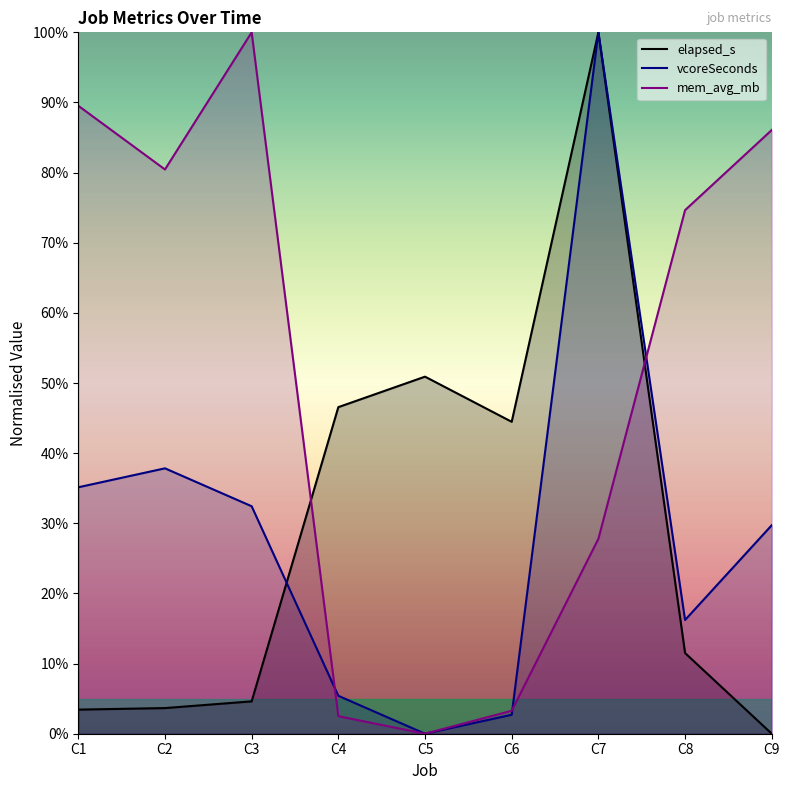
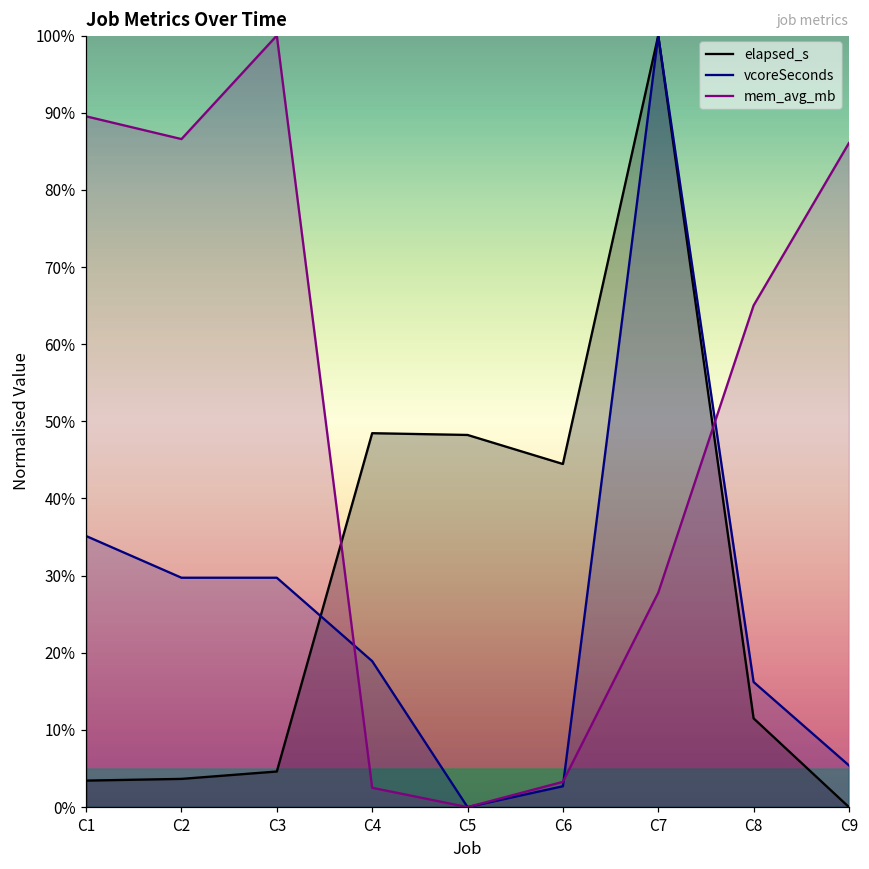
  {
    "elapsed_s": {
-     "C4": "47%",
-     "C5": "51%",
+     "C4": "48%",
+     "C5": "48%",
      "C6": "44%",
      "C8": "12%"
    },
    "vcoreSeconds": {
      "C1": "35%",
-     "C2": "38%",
-     "C3": "32%",
-     "C4": "5%",
+     "C2": "30%",
+     "C3": "30%",
+     "C4": "19%",
      "C8": "16%",
-     "C9": "30%"
+     "C9": "5%"
    },
    "mem_avg_mb": {
      "C1": "90%",
-     "C2": "80%",
+     "C2": "87%",
      "C3": "100%",
      "C7": "28%",
-     "C8": "75%",
+     "C8": "65%",
      "C9": "86%"
    }
  }
